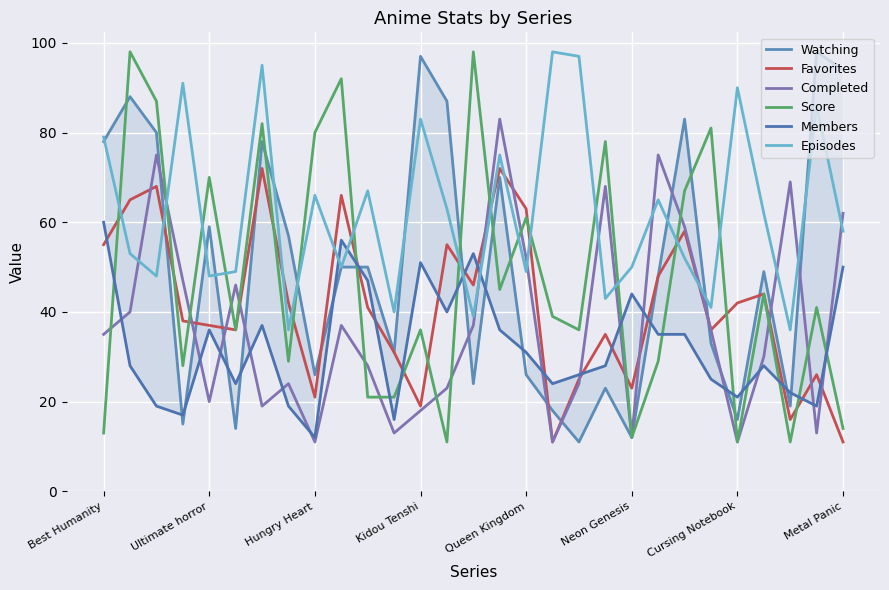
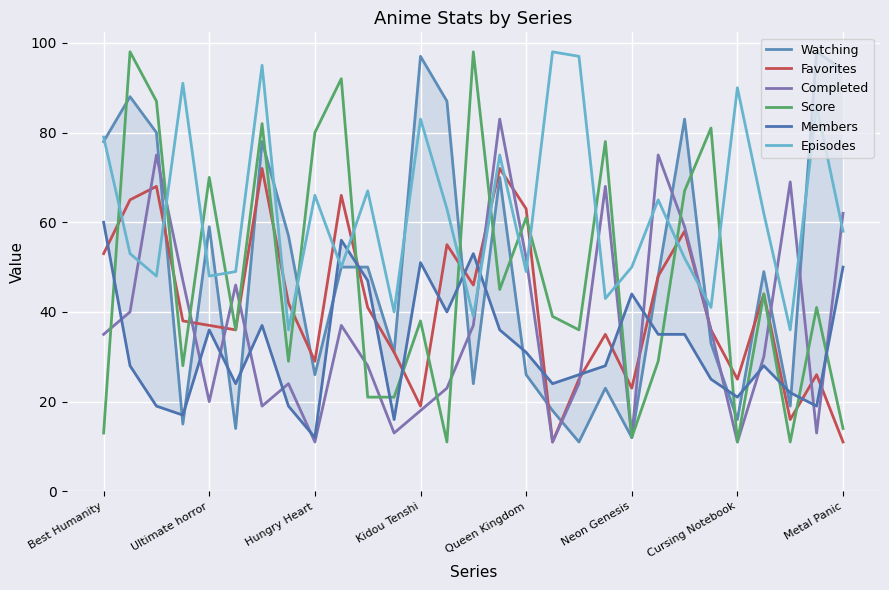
  {
    "Favorites": {
-     "Best Humanity": 55,
+     "Best Humanity": 53,
      "Ultimate horror": 37,
-     "Hungry Heart": 21,
+     "Hungry Heart": 29,
      "Kidou Tenshi": 19,
      "Queen Kingdom": 63,
      "Neon Genesis": 23,
-     "Cursing Notebook": 42,
+     "Cursing Notebook": 25,
      "Metal Panic": 11
    },
    "Score": {
      "Best Humanity": 13,
      "Ultimate horror": 70,
      "Hungry Heart": 80,
-     "Kidou Tenshi": 36,
+     "Kidou Tenshi": 38,
      "Queen Kingdom": 61,
      "Metal Panic": 14
    }
  }
